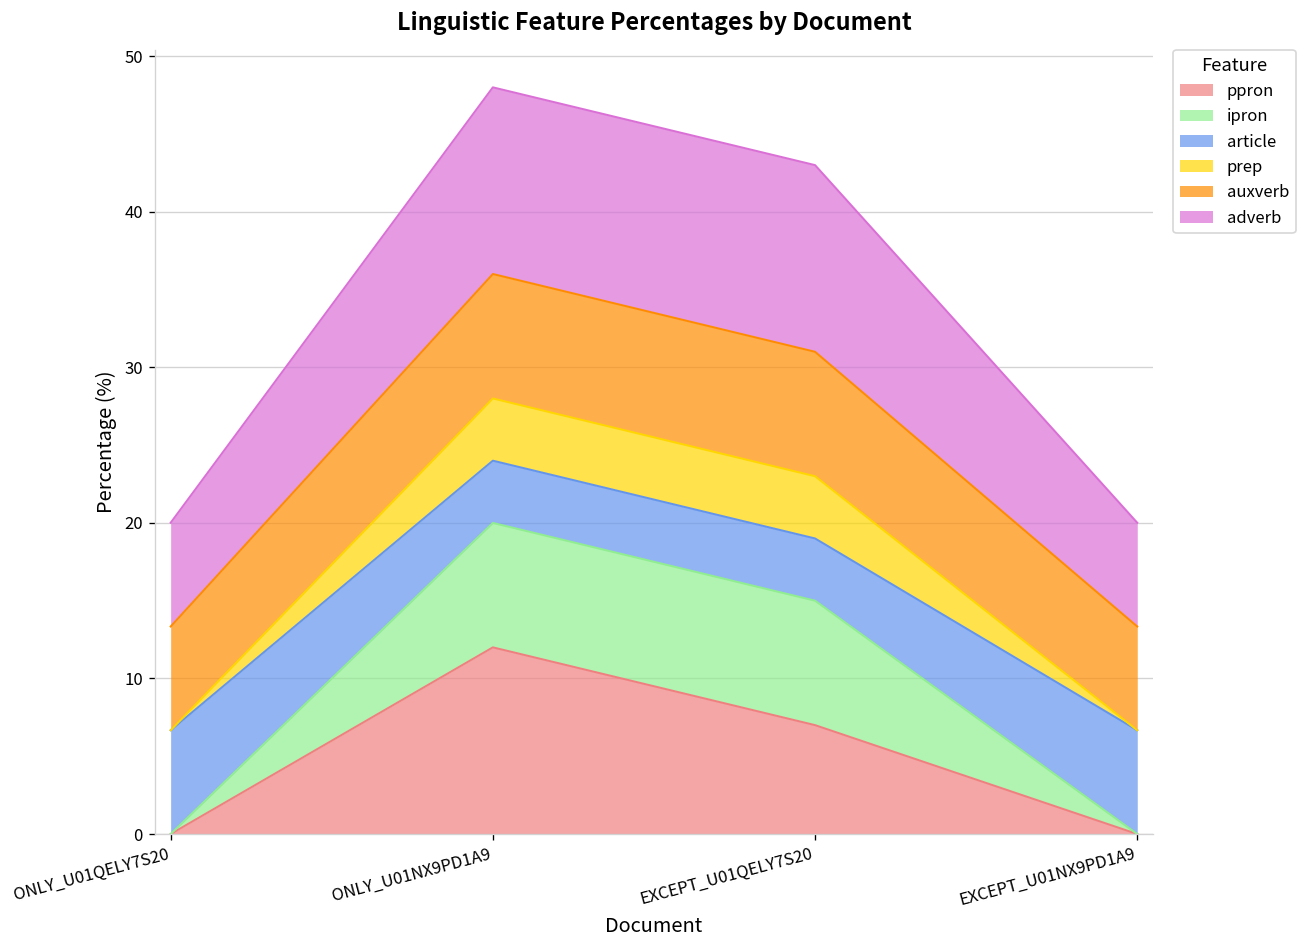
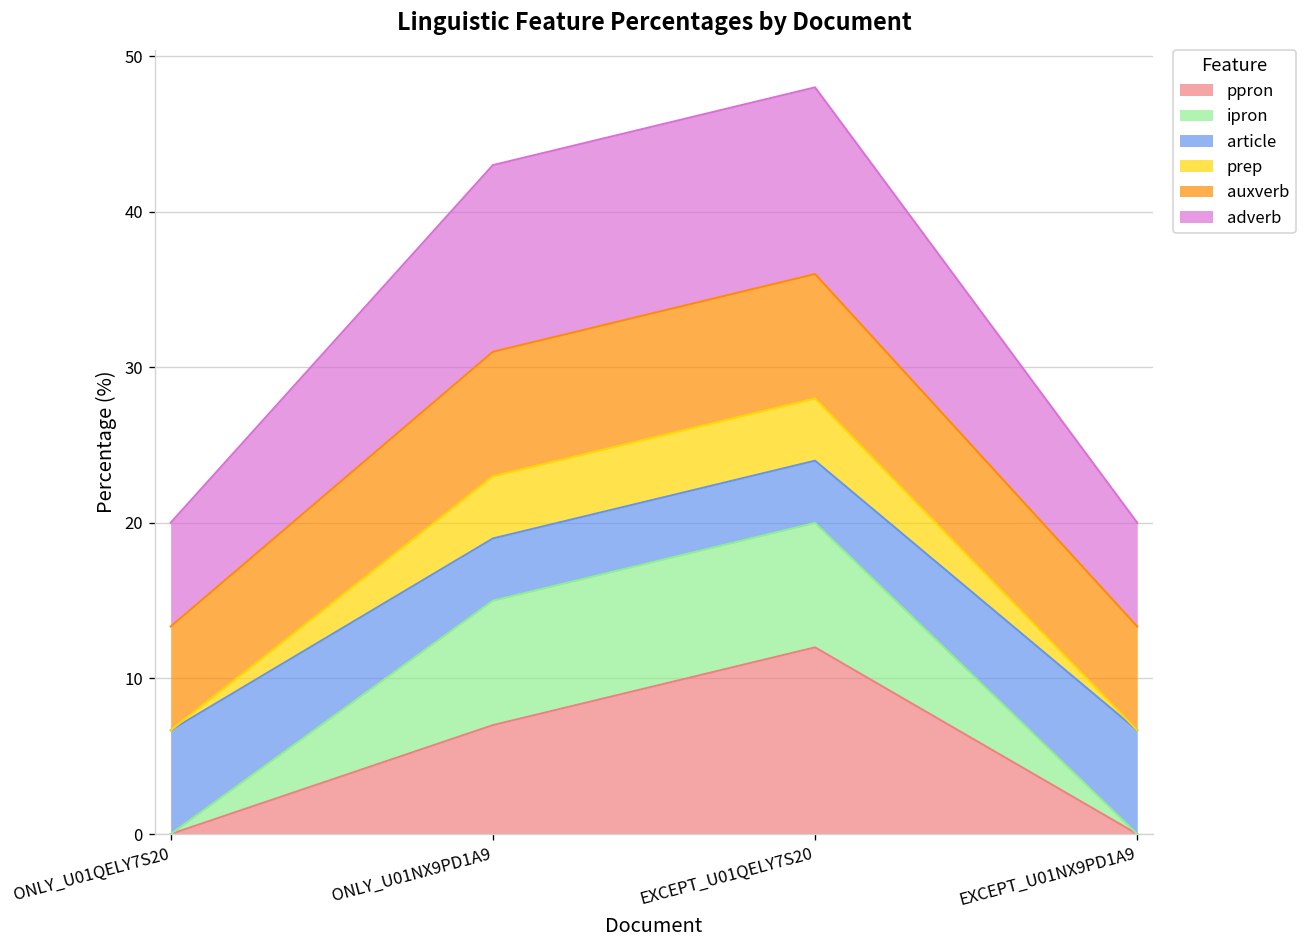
  {
    "ppron": {
-     "ONLY_U01NX9PD1A9": 12,
-     "EXCEPT_U01QELY7S20": 7
+     "ONLY_U01NX9PD1A9": 7,
+     "EXCEPT_U01QELY7S20": 12
    },
    "ipron": {
      "ONLY_U01NX9PD1A9": 8,
      "EXCEPT_U01QELY7S20": 8
    },
    "article": {
      "ONLY_U01NX9PD1A9": 4,
      "EXCEPT_U01QELY7S20": 4
    },
    "prep": {
      "ONLY_U01NX9PD1A9": 4,
      "EXCEPT_U01QELY7S20": 4
    },
    "auxverb": {
      "ONLY_U01QELY7S20": 6.7,
      "ONLY_U01NX9PD1A9": 8,
      "EXCEPT_U01QELY7S20": 8,
      "EXCEPT_U01NX9PD1A9": 6.7
    },
    "adverb": {
      "ONLY_U01QELY7S20": 6.7,
      "ONLY_U01NX9PD1A9": 12,
      "EXCEPT_U01QELY7S20": 12,
      "EXCEPT_U01NX9PD1A9": 6.7
    }
  }
